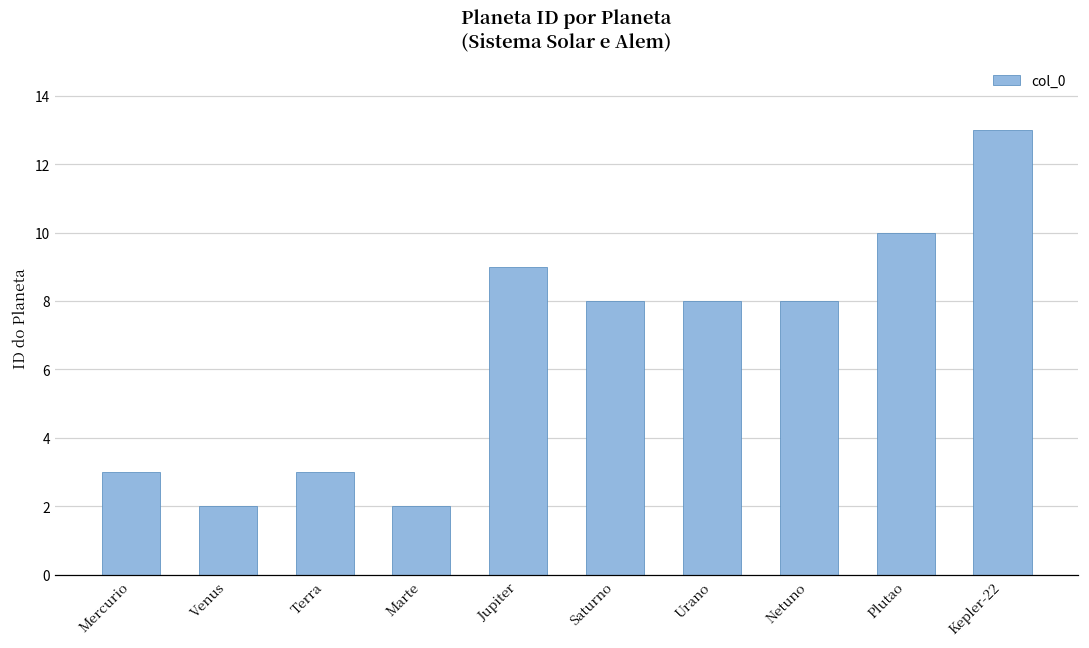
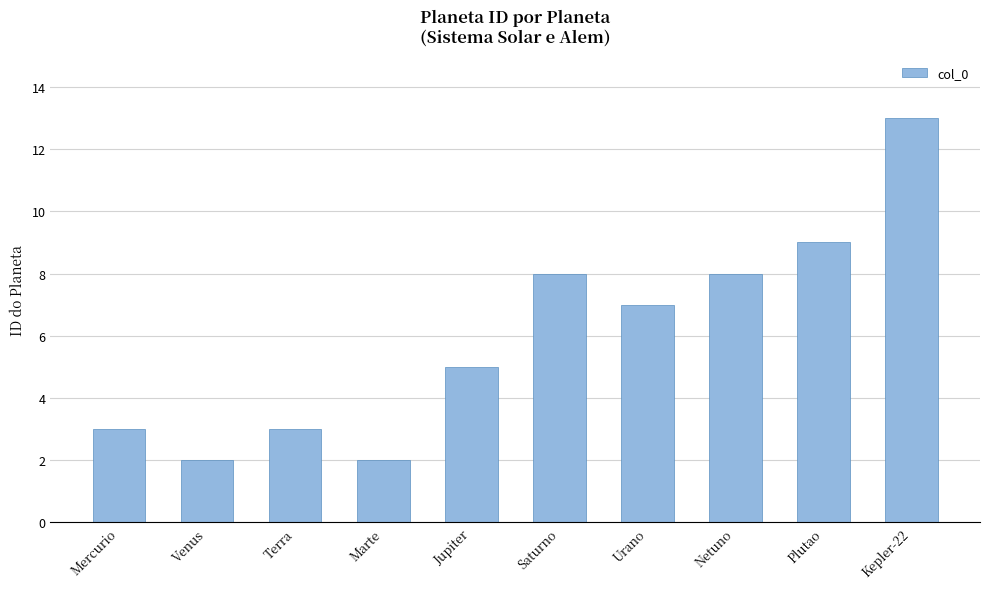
  {
    "Mercurio": 3,
    "Venus": 2,
    "Terra": 3,
    "Marte": 2,
-   "Jupiter": 9,
+   "Jupiter": 5,
    "Saturno": 8,
-   "Urano": 8,
+   "Urano": 7,
    "Netuno": 8,
-   "Plutao": 10,
+   "Plutao": 9,
    "Kepler-22": 13
  }
